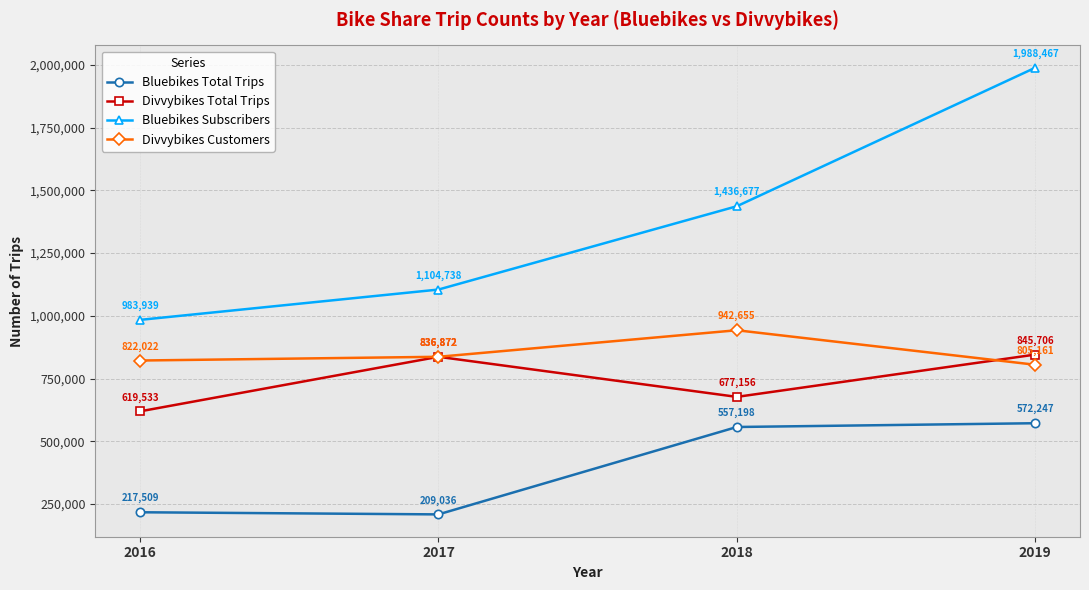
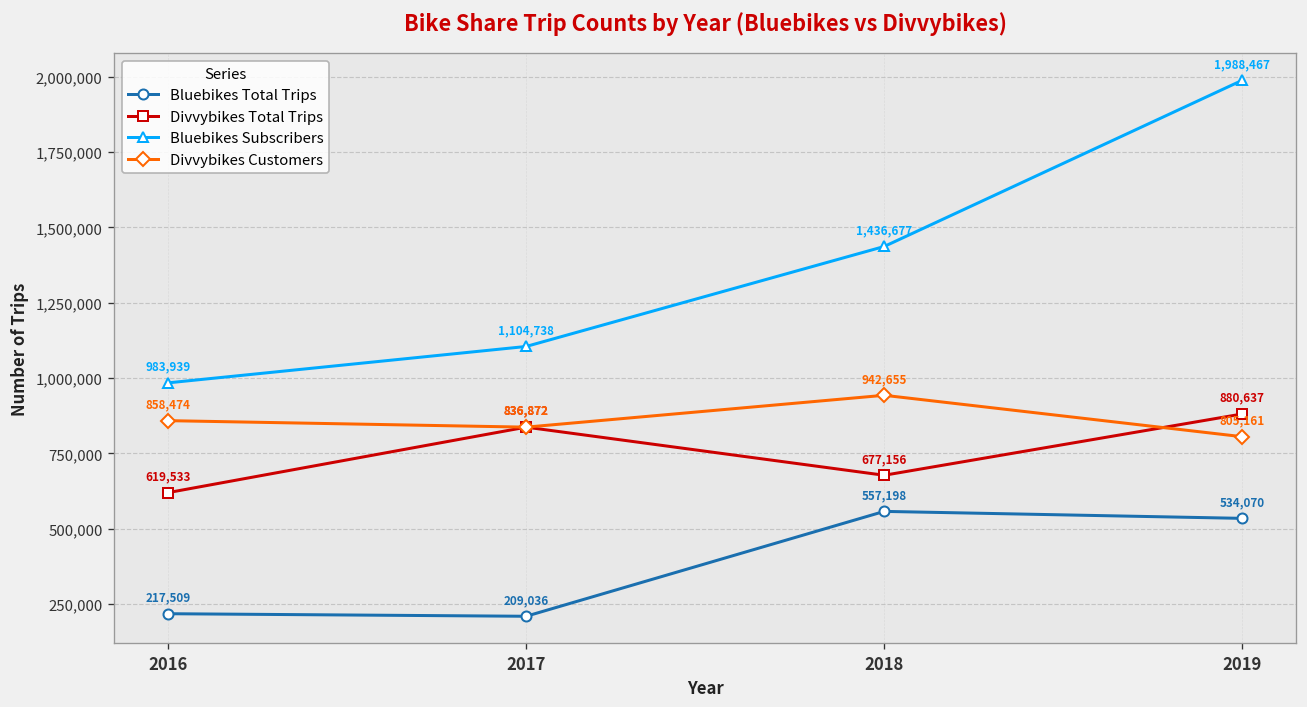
  {
    "Bluebikes Total Trips": {
      "2016": "217,509",
      "2017": "209,036",
      "2018": "557,198",
-     "2019": "572,247"
+     "2019": "534,070"
    },
    "Divvybikes Total Trips": {
      "2016": "619,533",
      "2018": "677,156",
-     "2019": "845,706"
+     "2019": "880,637"
    },
    "Bluebikes Subscribers": {
      "2016": "983,939",
      "2017": "1,104,738",
      "2018": "1,436,677",
      "2019": "1,988,467"
    },
    "Divvybikes Customers": {
-     "2016": "822,022",
+     "2016": "858,474",
      "2018": "942,655"
    }
  }
